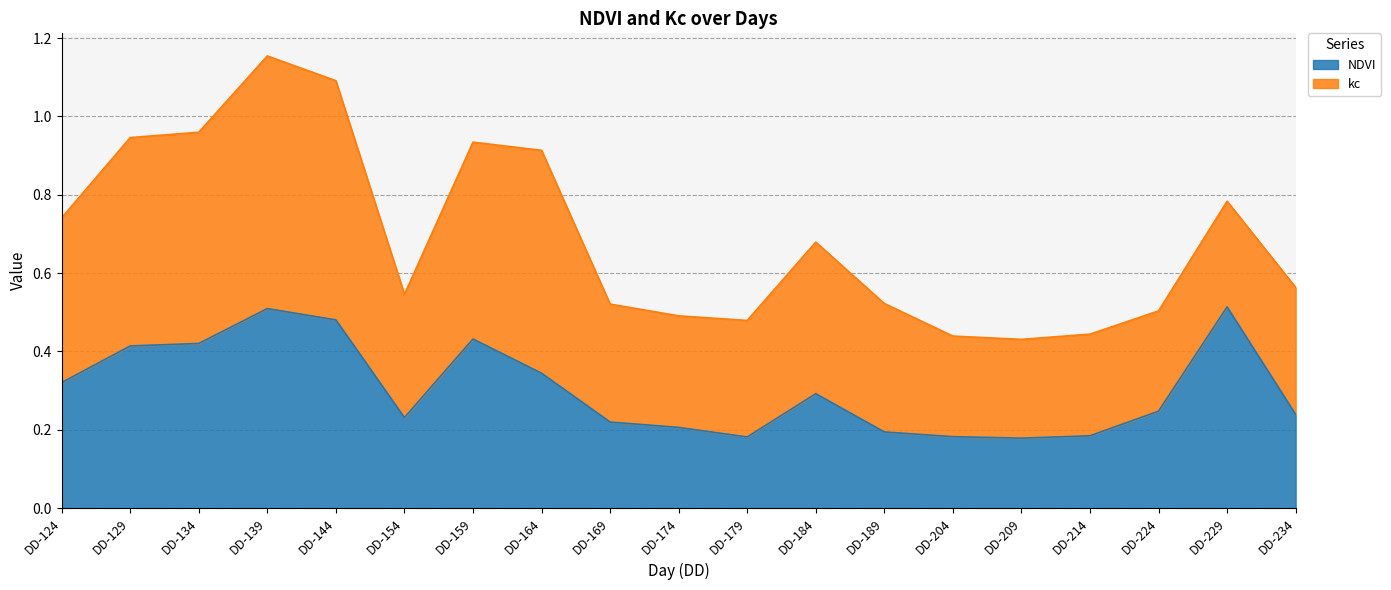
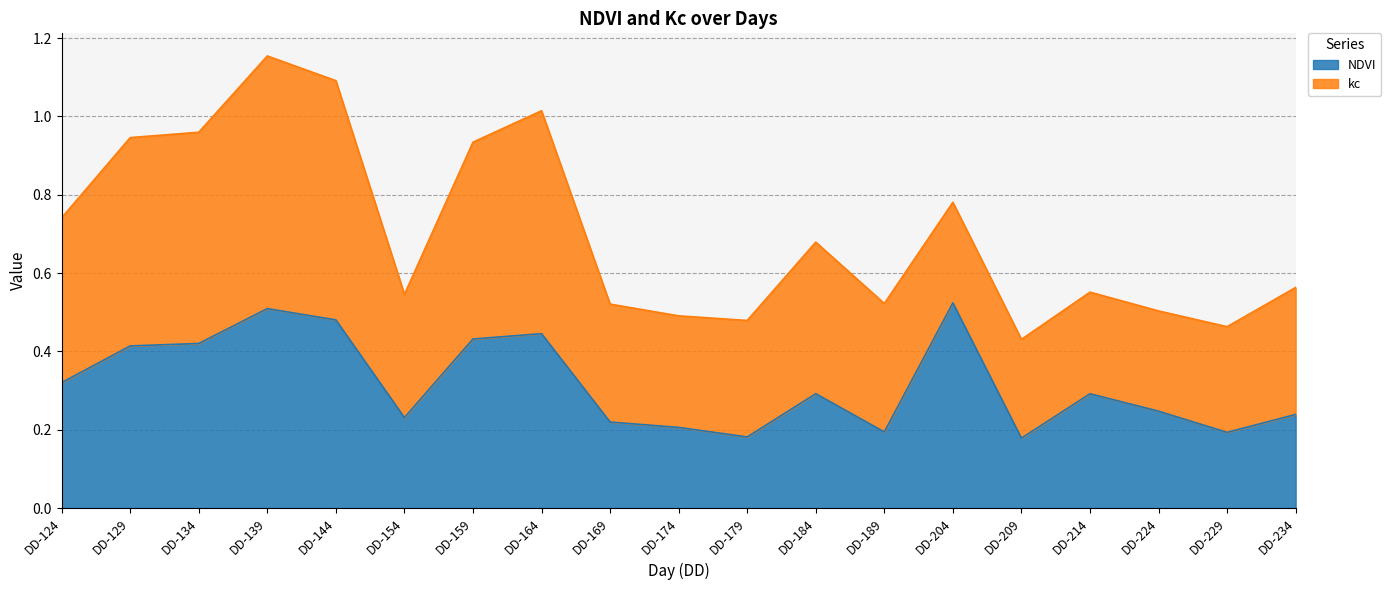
  {
    "NDVI": {
      "DD-124": 0.32,
      "DD-129": 0.41,
      "DD-134": 0.42,
      "DD-139": 0.51,
      "DD-144": 0.48,
      "DD-154": 0.23,
      "DD-159": 0.43,
-     "DD-164": 0.34,
+     "DD-164": 0.45,
      "DD-169": 0.22,
      "DD-174": 0.21,
      "DD-179": 0.18,
      "DD-184": 0.29,
      "DD-189": 0.19,
-     "DD-204": 0.18,
+     "DD-204": 0.52,
      "DD-209": 0.18,
-     "DD-214": 0.18,
+     "DD-214": 0.29,
      "DD-224": 0.25,
-     "DD-229": 0.51,
+     "DD-229": 0.19,
      "DD-234": 0.24
    },
    "kc": {
      "DD-124": 0.42,
      "DD-129": 0.53,
      "DD-134": 0.54,
      "DD-139": 0.64,
      "DD-144": 0.61,
      "DD-154": 0.31,
      "DD-159": 0.50,
      "DD-164": 0.57,
      "DD-169": 0.30,
      "DD-174": 0.28,
      "DD-179": 0.30,
      "DD-184": 0.39,
      "DD-189": 0.33,
      "DD-204": 0.26,
      "DD-209": 0.25,
      "DD-214": 0.26,
      "DD-224": 0.26,
      "DD-229": 0.27,
      "DD-234": 0.32
    }
  }
